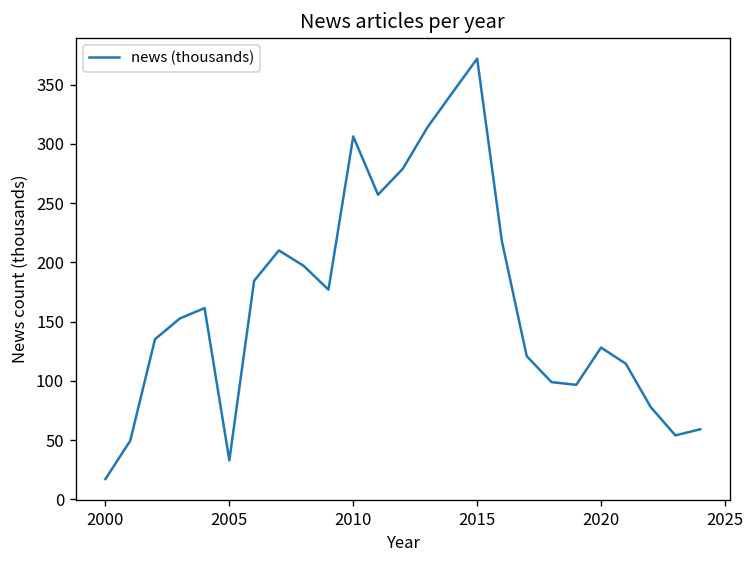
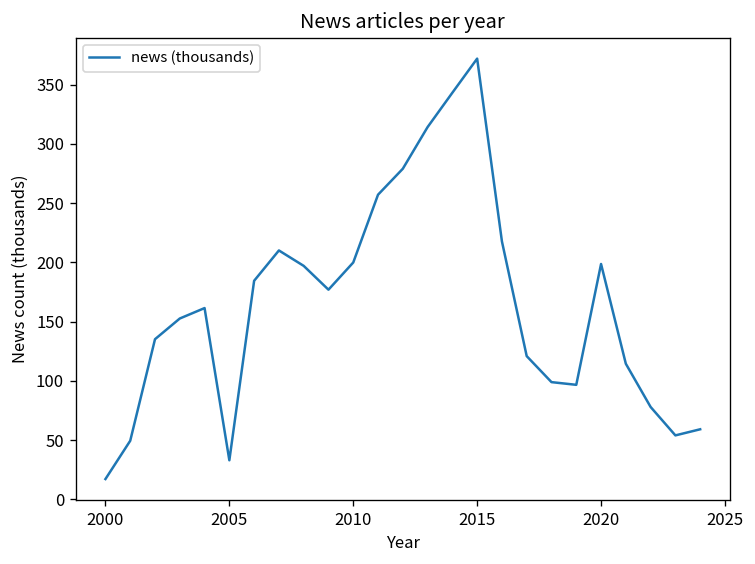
  {
    "2000": 20,
    "2005": 30,
-   "2010": 310,
+   "2010": 200,
    "2015": 370,
-   "2020": 130
+   "2020": 200
  }
